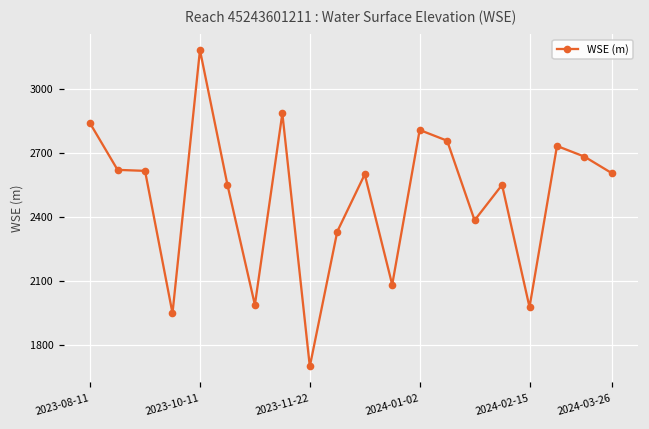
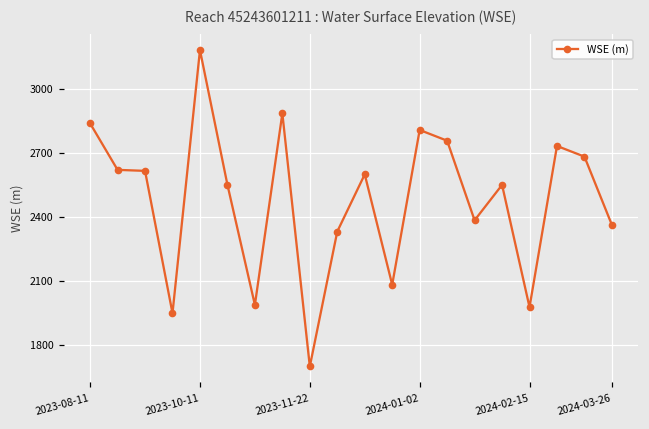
  {
    "2023-08-11": 2840,
    "2023-10-11": 3180,
    "2023-11-22": 1700,
    "2024-01-02": 2810,
    "2024-02-15": 1980,
-   "2024-03-26": 2600
+   "2024-03-26": 2360
  }
